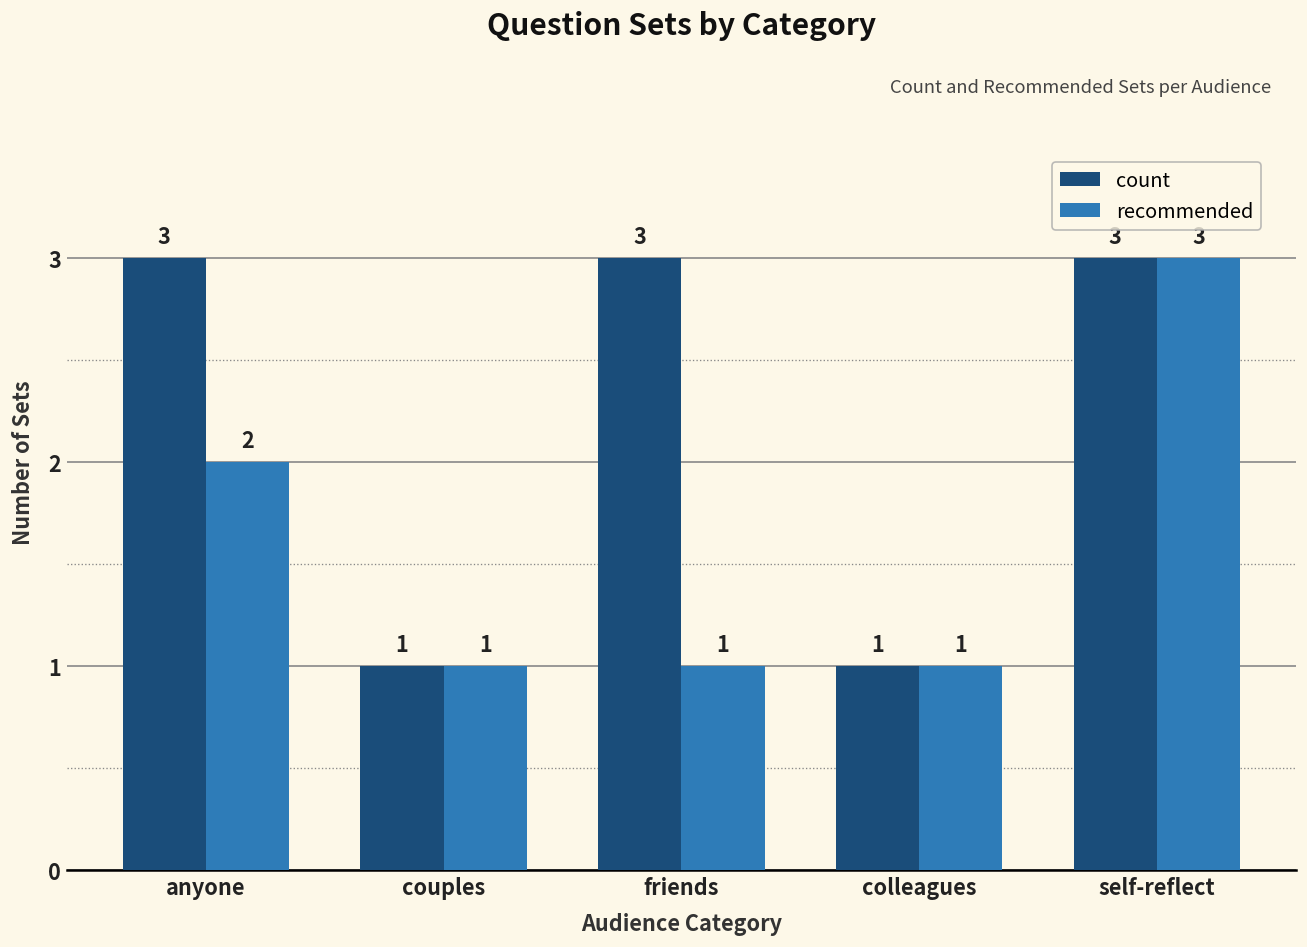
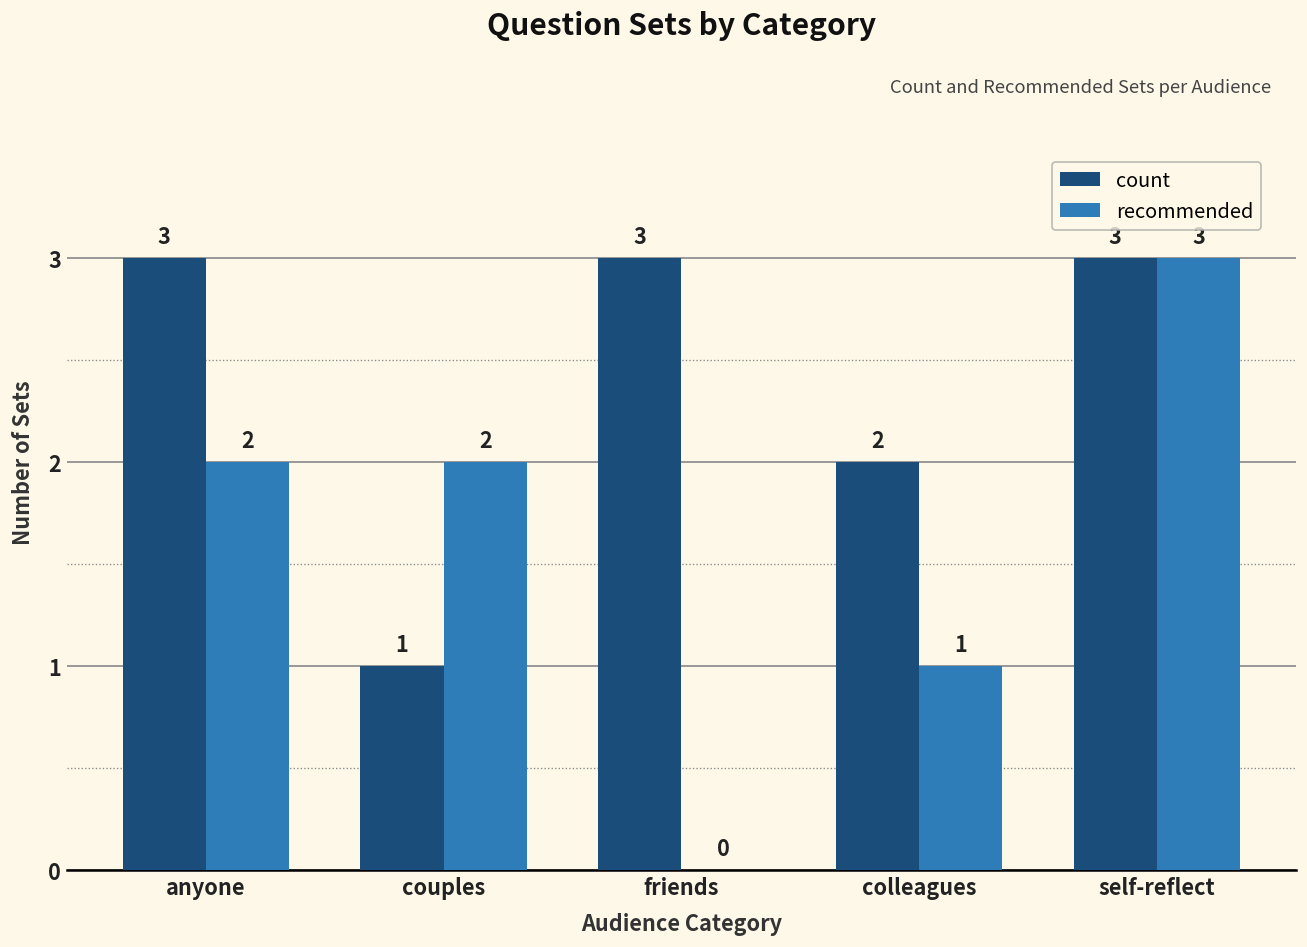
  {
    "count": {
      "anyone": 3,
      "couples": 1,
      "friends": 3,
-     "colleagues": 1
+     "colleagues": 2
    },
    "recommended": {
      "anyone": 2,
-     "couples": 1,
-     "friends": 1,
+     "couples": 2,
+     "friends": 0,
      "colleagues": 1
    }
  }
